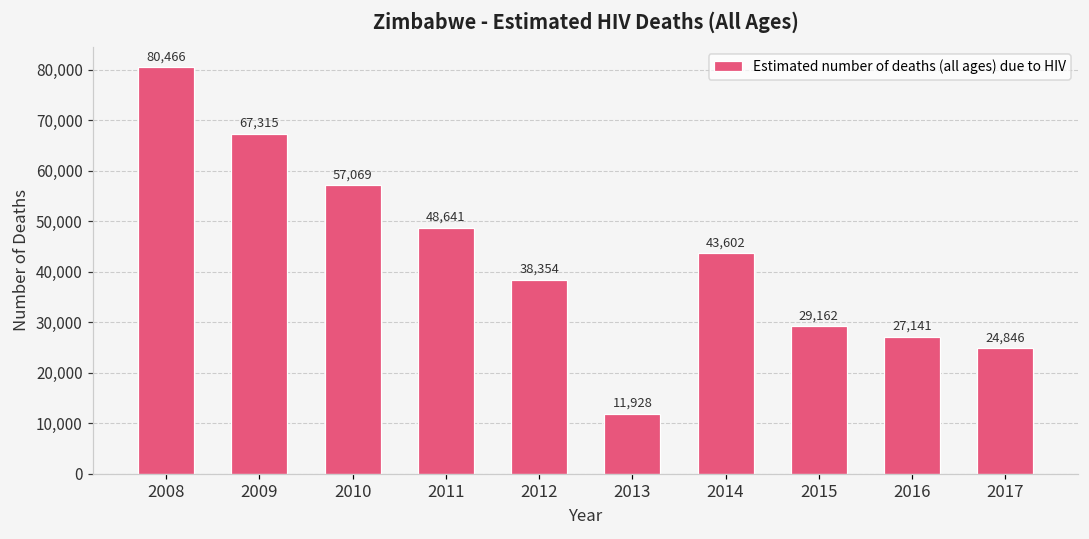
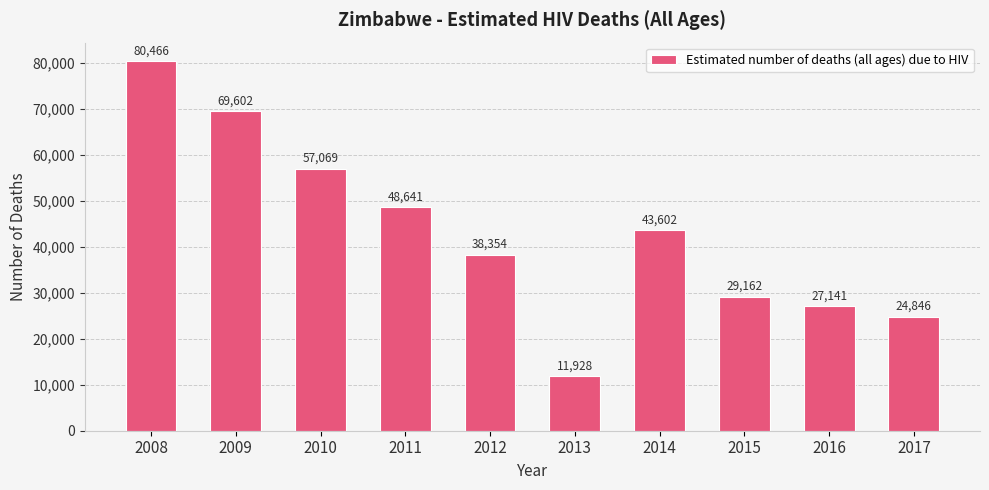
  {
    "2008": "80,466",
-   "2009": "67,315",
+   "2009": "69,602",
    "2010": "57,069",
    "2011": "48,641",
    "2012": "38,354",
    "2013": "11,928",
    "2014": "43,602",
    "2015": "29,162",
    "2016": "27,141",
    "2017": "24,846"
  }
